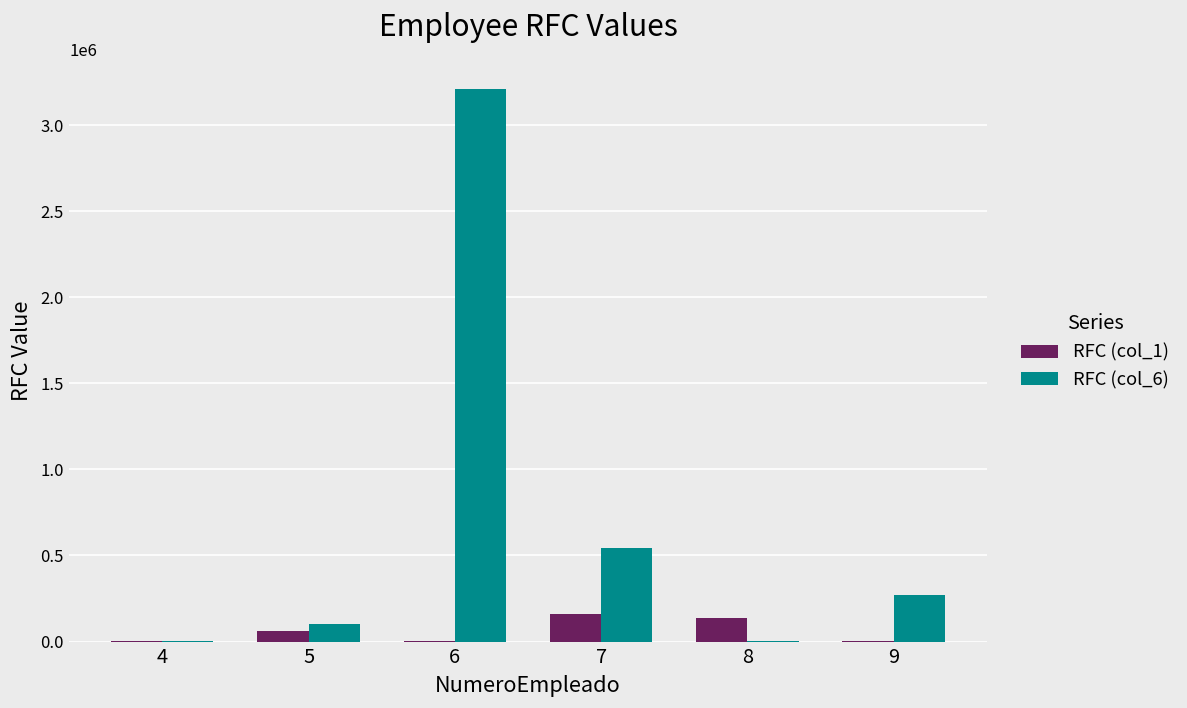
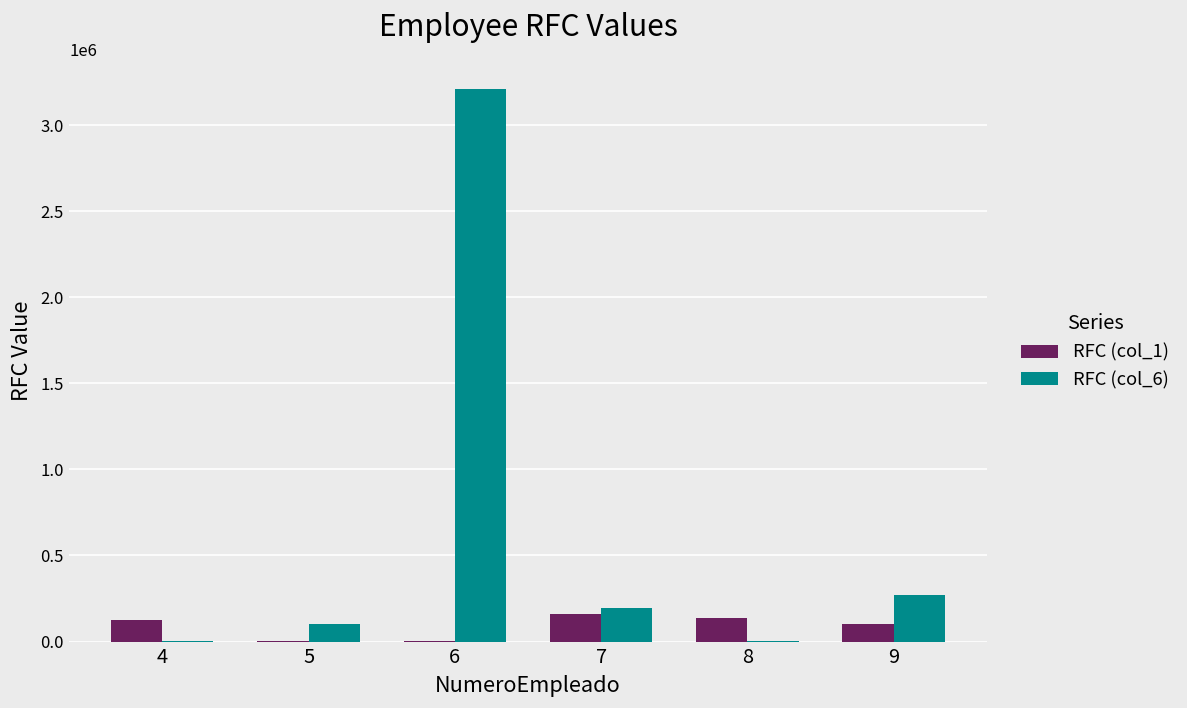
  {
    "RFC (col_1)": {
-     "4": 0,
-     "5": 60000,
+     "4": 120000,
+     "5": 0,
      "7": 160000,
      "8": 140000,
-     "9": 0
+     "9": 100000
    },
    "RFC (col_6)": {
      "5": 100000,
      "6": 3210000,
-     "7": 540000,
+     "7": 200000,
      "9": 270000
    }
  }
